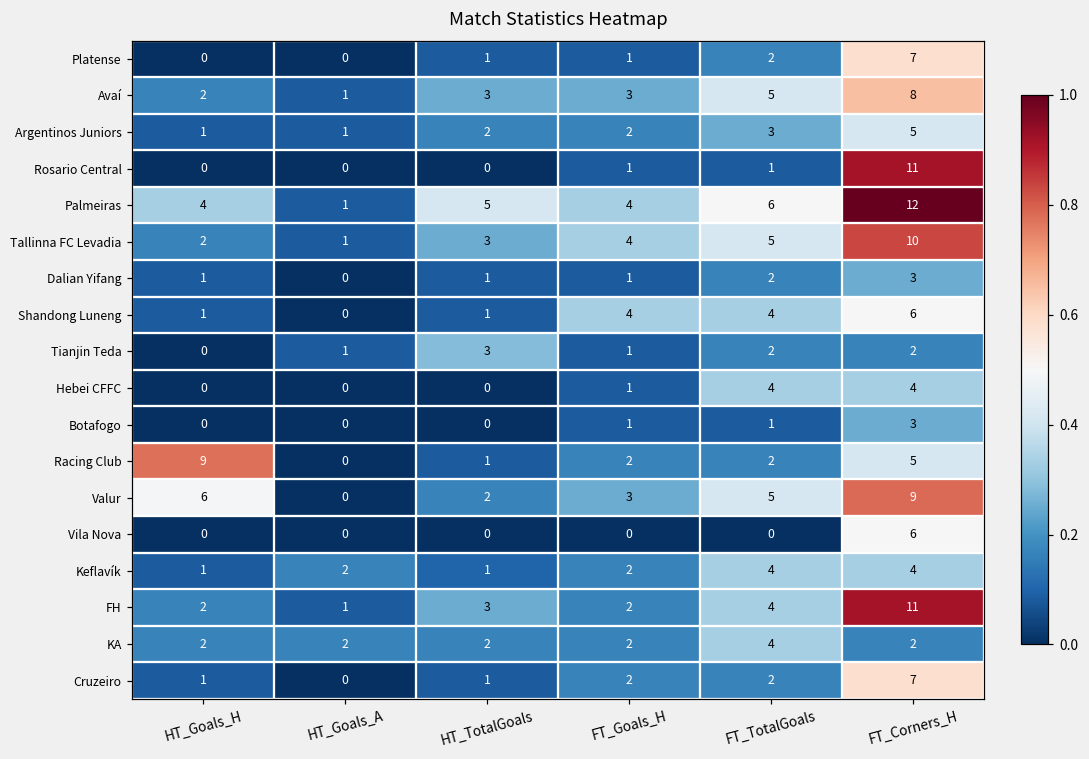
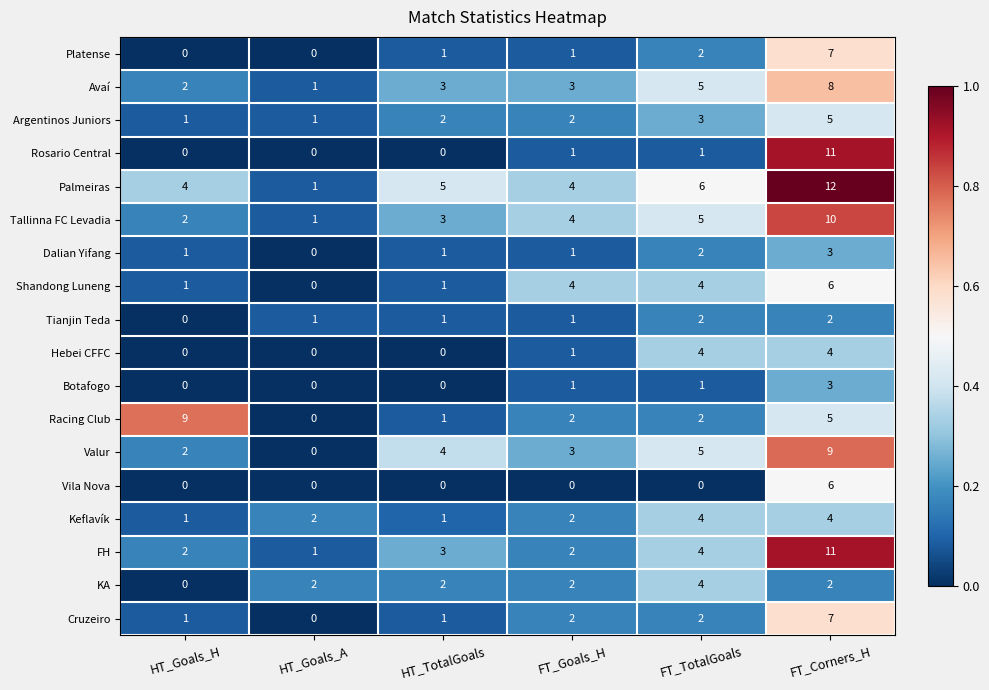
  {
    "Platense": {
      "HT_Goals_H": 0,
      "HT_Goals_A": 0,
      "HT_TotalGoals": 1,
      "FT_Goals_H": 1,
      "FT_TotalGoals": 2,
      "FT_Corners_H": 7
    },
    "Avaí": {
      "HT_Goals_H": 2,
      "HT_Goals_A": 1,
      "HT_TotalGoals": 3,
      "FT_Goals_H": 3,
      "FT_TotalGoals": 5,
      "FT_Corners_H": 8
    },
    "Argentinos Juniors": {
      "HT_Goals_H": 1,
      "HT_Goals_A": 1,
      "HT_TotalGoals": 2,
      "FT_Goals_H": 2,
      "FT_TotalGoals": 3,
      "FT_Corners_H": 5
    },
    "Rosario Central": {
      "HT_Goals_H": 0,
      "HT_Goals_A": 0,
      "HT_TotalGoals": 0,
      "FT_Goals_H": 1,
      "FT_TotalGoals": 1,
      "FT_Corners_H": 11
    },
    "Palmeiras": {
      "HT_Goals_H": 4,
      "HT_Goals_A": 1,
      "HT_TotalGoals": 5,
      "FT_Goals_H": 4,
      "FT_TotalGoals": 6,
      "FT_Corners_H": 12
    },
    "Tallinna FC Levadia": {
      "HT_Goals_H": 2,
      "HT_Goals_A": 1,
      "HT_TotalGoals": 3,
      "FT_Goals_H": 4,
      "FT_TotalGoals": 5,
      "FT_Corners_H": 10
    },
    "Dalian Yifang": {
      "HT_Goals_H": 1,
      "HT_Goals_A": 0,
      "HT_TotalGoals": 1,
      "FT_Goals_H": 1,
      "FT_TotalGoals": 2,
      "FT_Corners_H": 3
    },
    "Shandong Luneng": {
      "HT_Goals_H": 1,
      "HT_Goals_A": 0,
      "HT_TotalGoals": 1,
      "FT_Goals_H": 4,
      "FT_TotalGoals": 4,
      "FT_Corners_H": 6
    },
    "Tianjin Teda": {
      "HT_Goals_H": 0,
      "HT_Goals_A": 1,
-     "HT_TotalGoals": 3,
+     "HT_TotalGoals": 1,
      "FT_Goals_H": 1,
      "FT_TotalGoals": 2,
      "FT_Corners_H": 2
    },
    "Hebei CFFC": {
      "HT_Goals_H": 0,
      "HT_Goals_A": 0,
      "HT_TotalGoals": 0,
      "FT_Goals_H": 1,
      "FT_TotalGoals": 4,
      "FT_Corners_H": 4
    },
    "Botafogo": {
      "HT_Goals_H": 0,
      "HT_Goals_A": 0,
      "HT_TotalGoals": 0,
      "FT_Goals_H": 1,
      "FT_TotalGoals": 1,
      "FT_Corners_H": 3
    },
    "Racing Club": {
      "HT_Goals_H": 9,
      "HT_Goals_A": 0,
      "HT_TotalGoals": 1,
      "FT_Goals_H": 2,
      "FT_TotalGoals": 2,
      "FT_Corners_H": 5
    },
    "Valur": {
-     "HT_Goals_H": 6,
+     "HT_Goals_H": 2,
      "HT_Goals_A": 0,
-     "HT_TotalGoals": 2,
+     "HT_TotalGoals": 4,
      "FT_Goals_H": 3,
      "FT_TotalGoals": 5,
      "FT_Corners_H": 9
    },
    "Vila Nova": {
      "HT_Goals_H": 0,
      "HT_Goals_A": 0,
      "HT_TotalGoals": 0,
      "FT_Goals_H": 0,
      "FT_TotalGoals": 0,
      "FT_Corners_H": 6
    },
    "Keflavík": {
      "HT_Goals_H": 1,
      "HT_Goals_A": 2,
      "HT_TotalGoals": 1,
      "FT_Goals_H": 2,
      "FT_TotalGoals": 4,
      "FT_Corners_H": 4
    },
    "FH": {
      "HT_Goals_H": 2,
      "HT_Goals_A": 1,
      "HT_TotalGoals": 3,
      "FT_Goals_H": 2,
      "FT_TotalGoals": 4,
      "FT_Corners_H": 11
    },
    "KA": {
-     "HT_Goals_H": 2,
+     "HT_Goals_H": 0,
      "HT_Goals_A": 2,
      "HT_TotalGoals": 2,
      "FT_Goals_H": 2,
      "FT_TotalGoals": 4,
      "FT_Corners_H": 2
    },
    "Cruzeiro": {
      "HT_Goals_H": 1,
      "HT_Goals_A": 0,
      "HT_TotalGoals": 1,
      "FT_Goals_H": 2,
      "FT_TotalGoals": 2,
      "FT_Corners_H": 7
    }
  }
